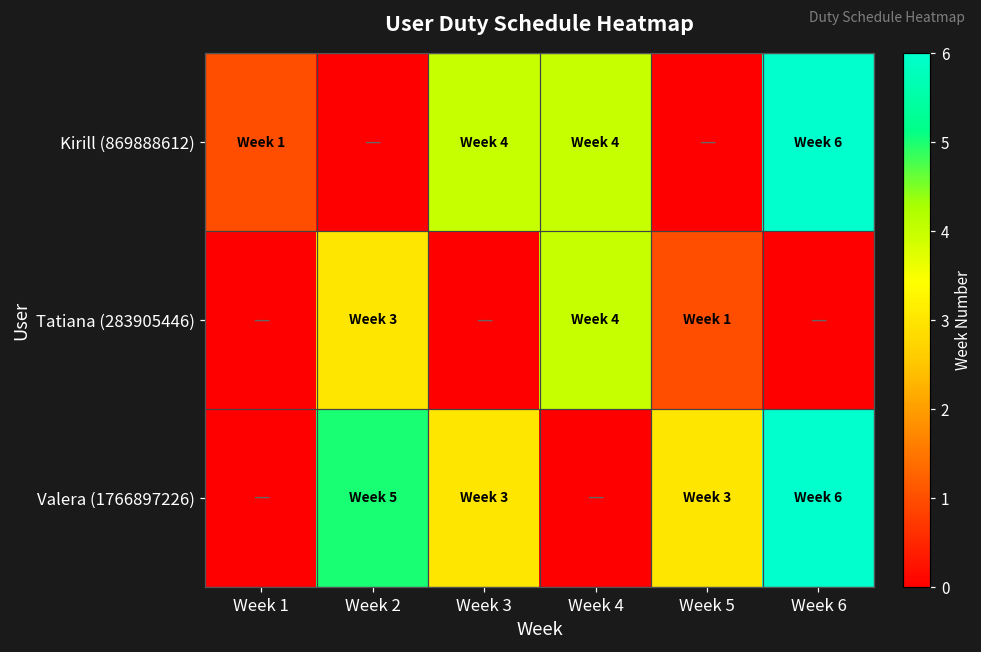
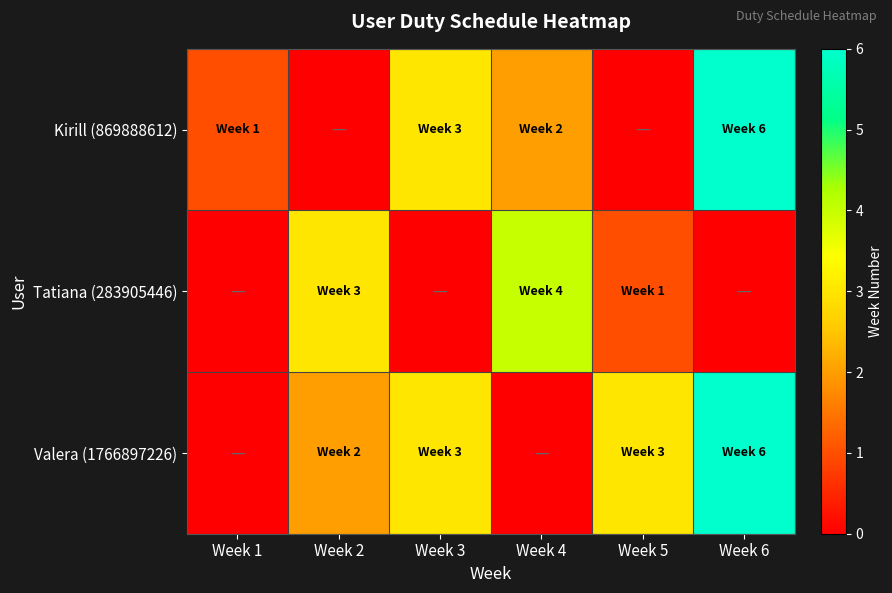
  {
    "Kirill (869888612)": {
      "Week 1": 1,
-     "Week 3": 4,
-     "Week 4": 4,
+     "Week 3": 3,
+     "Week 4": 2,
      "Week 6": 6
    },
    "Tatiana (283905446)": {
      "Week 2": 3,
      "Week 4": 4,
      "Week 5": 1
    },
    "Valera (1766897226)": {
-     "Week 2": 5,
+     "Week 2": 2,
      "Week 3": 3,
      "Week 5": 3,
      "Week 6": 6
    }
  }
